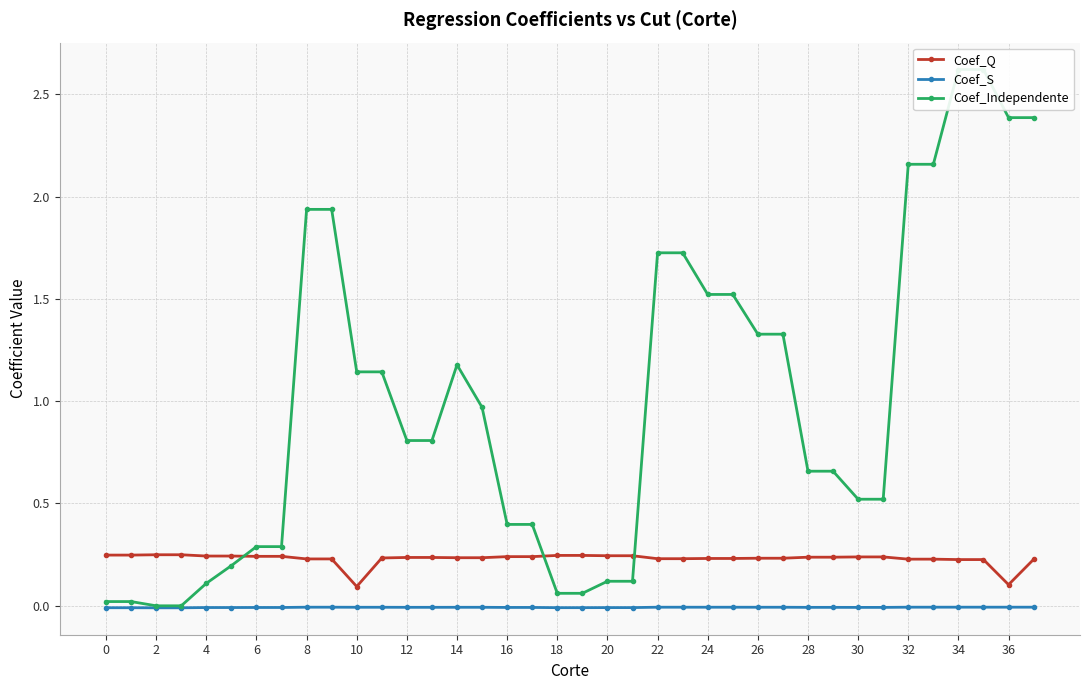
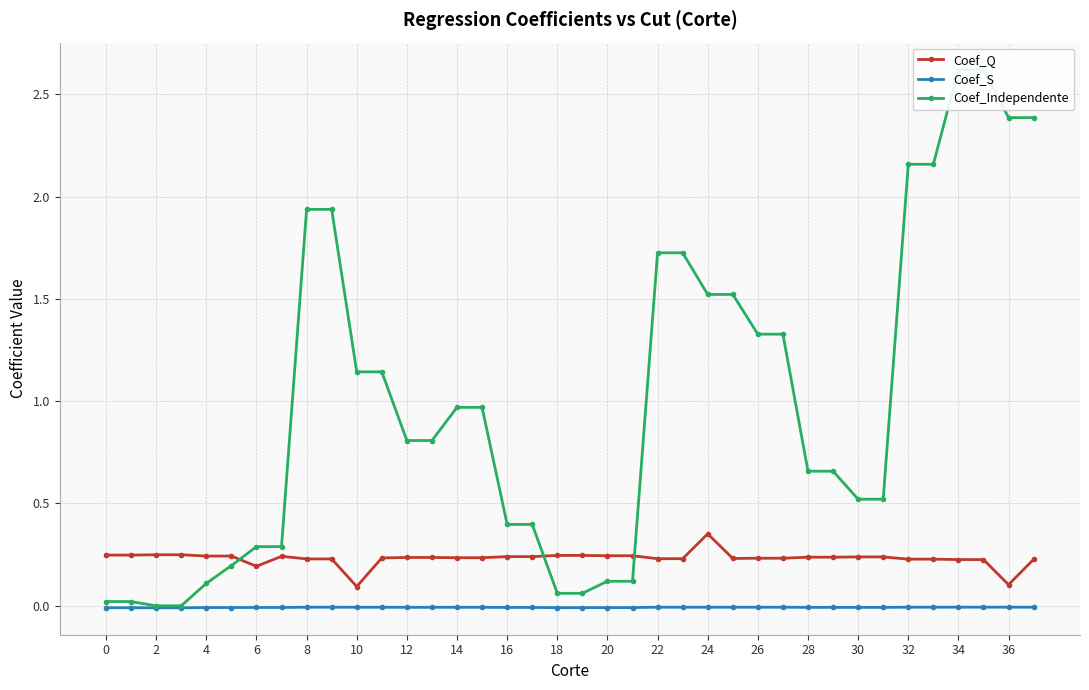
  {
    "Coef_Q": {
      "0": 0.25,
      "2": 0.25,
      "4": 0.24,
-     "6": 0.24,
+     "6": 0.19,
      "8": 0.23,
      "10": 0.09,
      "12": 0.24,
      "14": 0.23,
      "16": 0.24,
      "18": 0.25,
      "20": 0.24,
      "22": 0.23,
-     "24": 0.23,
+     "24": 0.35,
      "26": 0.23,
      "28": 0.24,
      "30": 0.24,
      "32": 0.23,
      "34": 0.23,
      "36": 0.10
    },
    "Coef_S": {
      "0": -0.01,
      "4": -0.01,
      "6": -0.01,
      "8": -0.01,
      "10": -0.01,
      "12": -0.01,
      "14": -0.01,
      "16": -0.01,
      "18": -0.01,
      "20": -0.01,
      "22": -0.01,
      "24": -0.01,
      "26": -0.01,
      "28": -0.01,
      "30": -0.01,
      "32": -0.01,
      "34": -0.01,
      "36": -0.01
    },
    "Coef_Independente": {
      "0": 0.02,
      "4": 0.11,
      "6": 0.29,
      "8": 1.94,
      "10": 1.14,
      "12": 0.81,
-     "14": 1.18,
+     "14": 0.97,
      "16": 0.40,
      "18": 0.06,
      "20": 0.12,
      "22": 1.73,
      "24": 1.52,
      "26": 1.33,
      "28": 0.66,
      "30": 0.52,
      "32": 2.16,
      "36": 2.39
    }
  }
